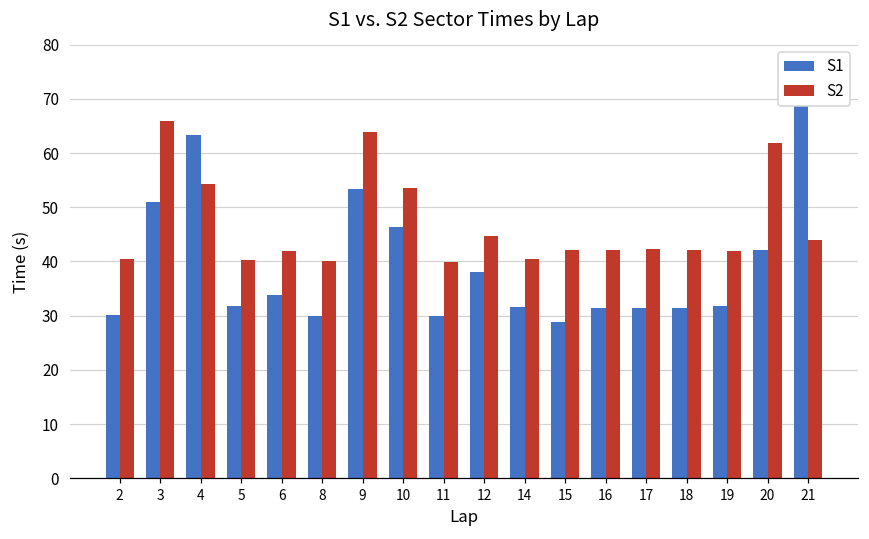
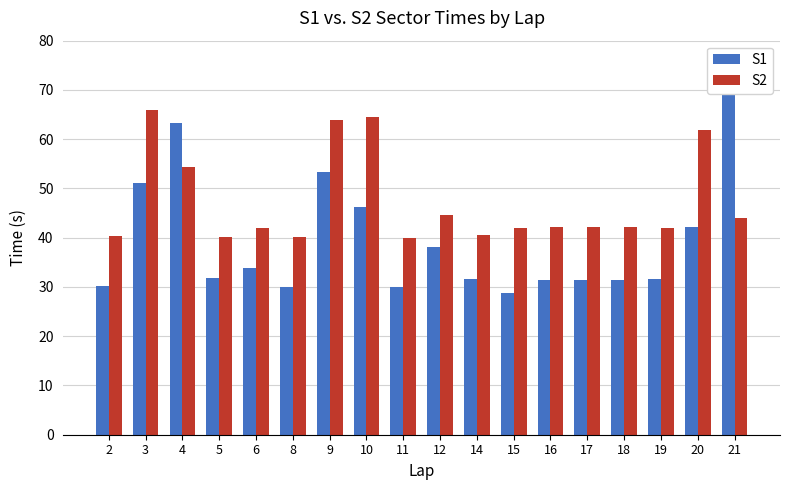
  {
    "S1": {
      "2": 30,
      "3": 51,
      "4": 63,
      "5": 32,
      "6": 34,
      "8": 30,
      "9": 53,
      "10": 46,
      "11": 30,
      "12": 38,
      "14": 32,
      "15": 29,
      "16": 31,
      "17": 31,
      "18": 31,
      "19": 32,
      "20": 42
    },
    "S2": {
      "2": 40,
      "3": 66,
      "4": 54,
      "5": 40,
      "6": 42,
      "8": 40,
      "9": 64,
-     "10": 53,
+     "10": 64,
      "11": 40,
      "12": 45,
      "14": 41,
      "15": 42,
      "16": 42,
      "17": 42,
      "18": 42,
      "19": 42,
      "20": 62,
      "21": 44
    }
  }
